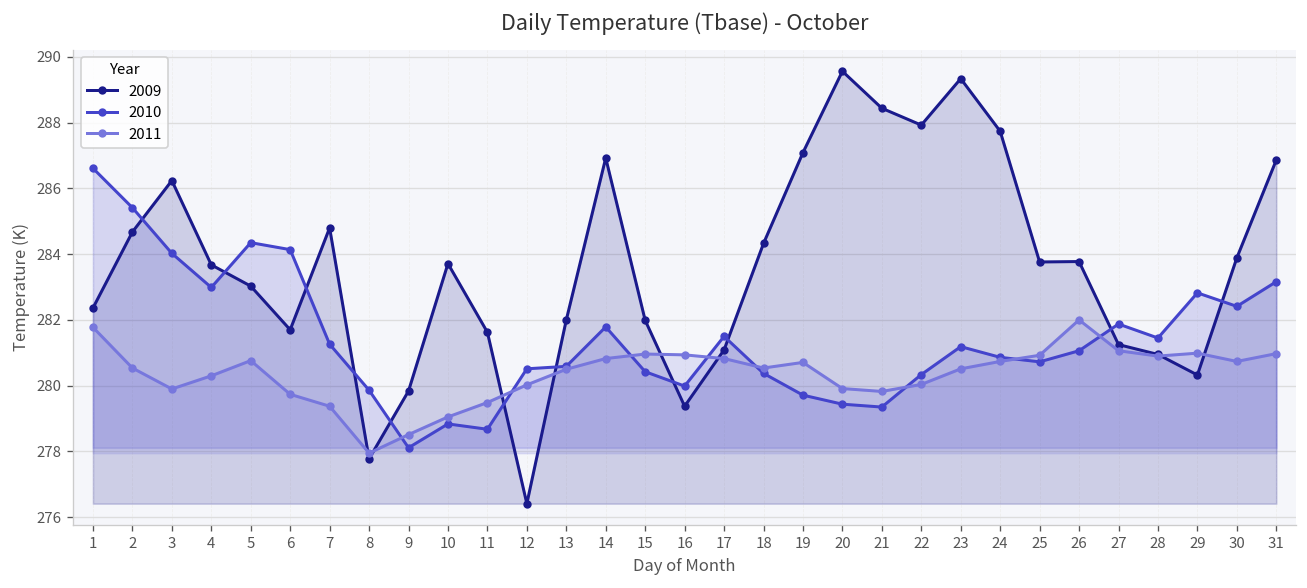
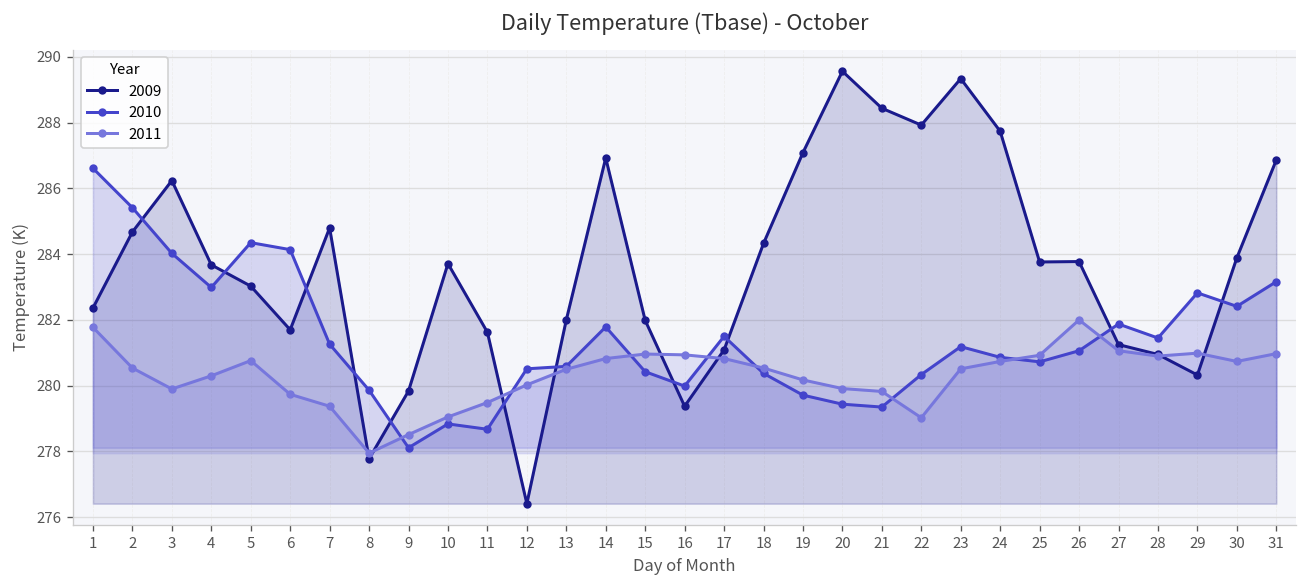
  {
    "2009": {
      "1": 282.4,
      "2": 284.7,
      "3": 286.2,
      "4": 283.7,
      "5": 283.0,
      "6": 281.7,
      "7": 284.8,
      "8": 277.8,
      "9": 279.8,
      "10": 283.7,
      "11": 281.6,
      "12": 276.4,
      "13": 282.0,
      "14": 286.9,
      "15": 282.0,
      "16": 279.4,
      "17": 281.1,
      "18": 284.3,
      "19": 287.1,
      "20": 289.6,
      "21": 288.4,
      "22": 287.9,
      "23": 289.3,
      "24": 287.7,
      "25": 283.8,
      "26": 283.8,
      "27": 281.3,
      "29": 280.3,
      "30": 283.9,
      "31": 286.9
    },
    "2010": {
      "1": 286.6,
      "2": 285.4,
      "3": 284.0,
      "4": 283.0,
      "5": 284.4,
      "6": 284.1,
      "7": 281.3,
      "8": 279.9,
      "9": 278.1,
      "10": 278.8,
      "11": 278.7,
      "12": 280.5,
      "14": 281.8,
      "15": 280.4,
      "16": 280.0,
      "17": 281.5,
      "18": 280.4,
      "19": 279.7,
      "20": 279.4,
      "21": 279.4,
      "22": 280.3,
      "23": 281.2,
      "24": 280.9,
      "25": 280.7,
      "26": 281.1,
      "27": 281.9,
      "28": 281.5,
      "29": 282.8,
      "30": 282.4,
      "31": 283.2
    },
    "2011": {
      "1": 281.8,
      "2": 280.5,
      "3": 279.9,
      "4": 280.3,
      "5": 280.8,
      "6": 279.7,
      "7": 279.4,
      "8": 277.9,
      "9": 278.5,
      "10": 279.1,
      "11": 279.5,
      "12": 280.0,
      "14": 280.8,
      "15": 281.0,
      "16": 280.9,
      "17": 280.8,
      "18": 280.5,
-     "19": 280.7,
+     "19": 280.2,
      "20": 279.9,
      "21": 279.8,
-     "22": 280.0,
+     "22": 279.0,
      "23": 280.5,
      "24": 280.7,
      "25": 280.9,
      "26": 282.0,
      "27": 281.1,
      "29": 281.0,
      "30": 280.7,
      "31": 281.0
    }
  }
